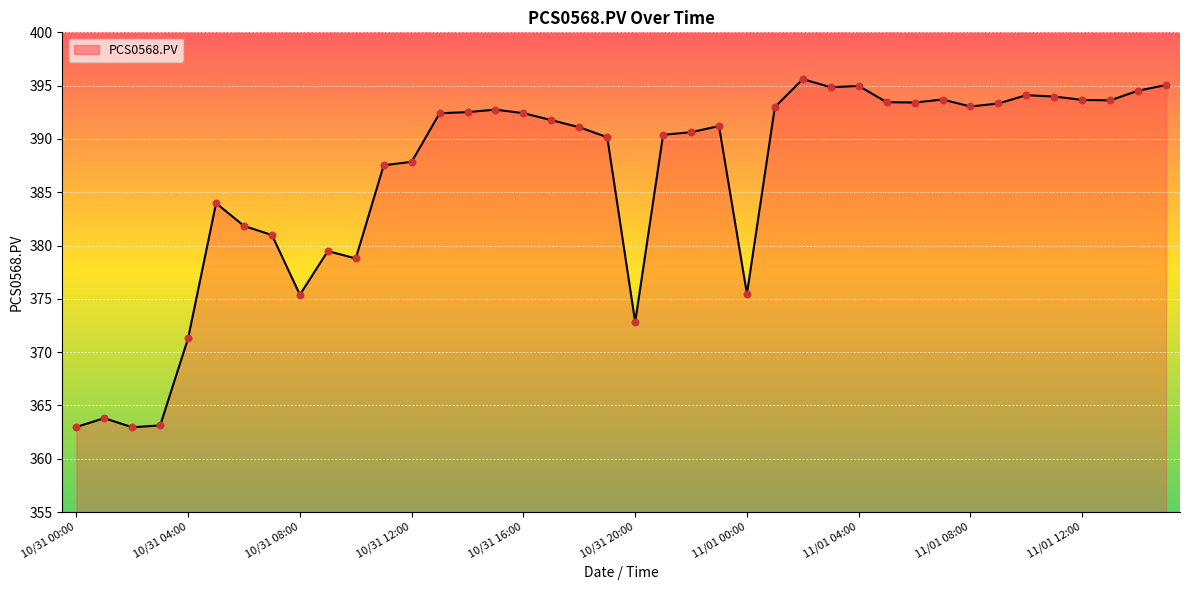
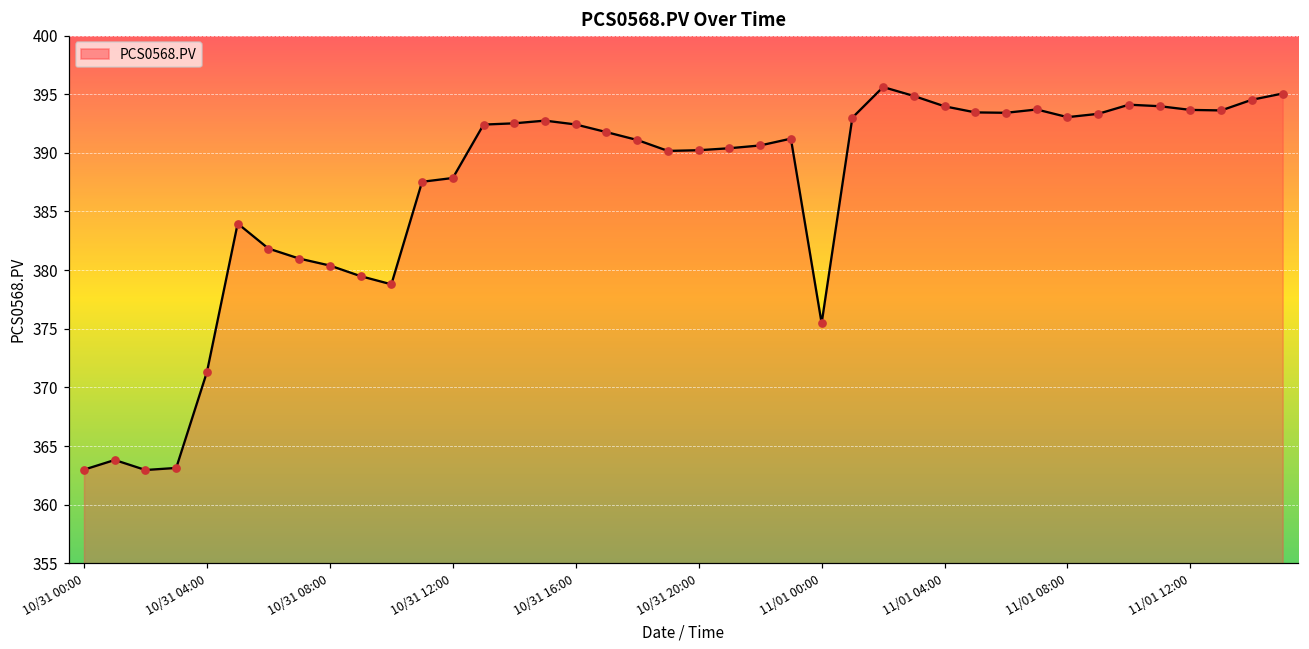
  {
    "10/31 00:00": 363.0,
    "10/31 04:00": 371.3,
-   "10/31 08:00": 375.4,
+   "10/31 08:00": 380.4,
    "10/31 12:00": 387.9,
    "10/31 16:00": 392.4,
-   "10/31 20:00": 372.8,
+   "10/31 20:00": 390.2,
    "11/01 00:00": 375.5,
-   "11/01 04:00": 395.0,
+   "11/01 04:00": 394.0,
    "11/01 08:00": 393.0,
    "11/01 12:00": 393.7
  }
